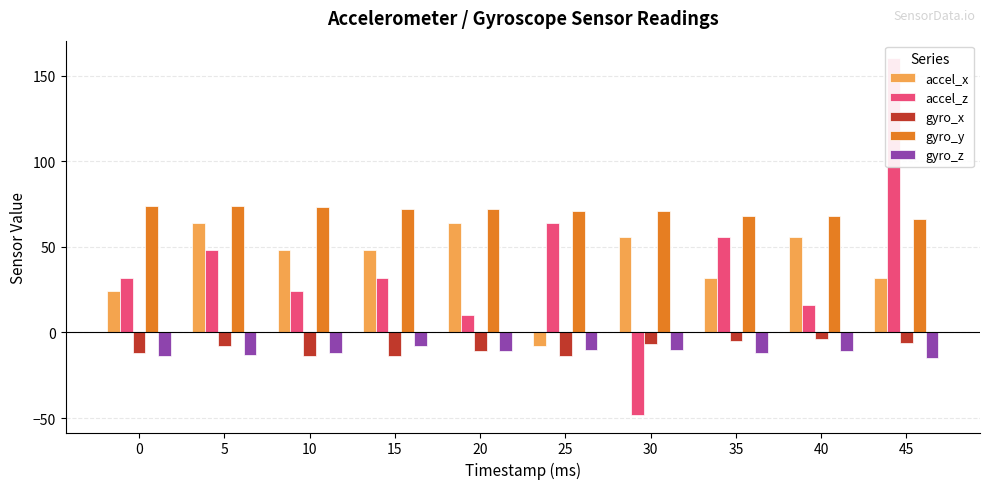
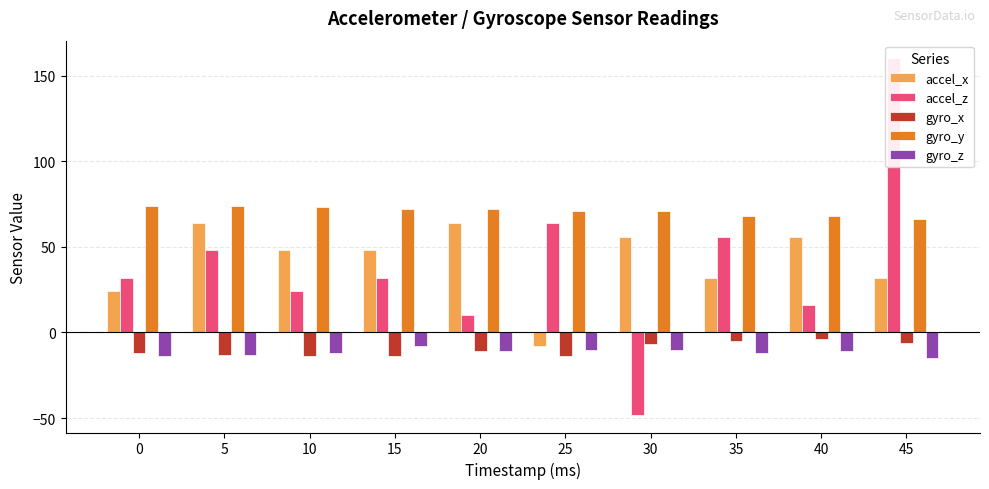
  {
    "accel_z": {
      "0": 32,
      "5": 48,
      "10": 24,
      "15": 32,
      "20": 10,
      "25": 64,
      "30": -48,
      "35": 56,
      "40": 16
    },
    "gyro_x": {
      "0": -12,
-     "5": -8,
+     "5": -13,
      "10": -14,
      "15": -14,
      "20": -11,
      "25": -14,
      "30": -7,
      "35": -5,
      "40": -4,
      "45": -6
    },
    "gyro_z": {
      "0": -14,
      "5": -13,
      "10": -12,
      "15": -8,
      "20": -11,
      "25": -10,
      "30": -10,
      "35": -12,
      "40": -11,
      "45": -15
    }
  }
